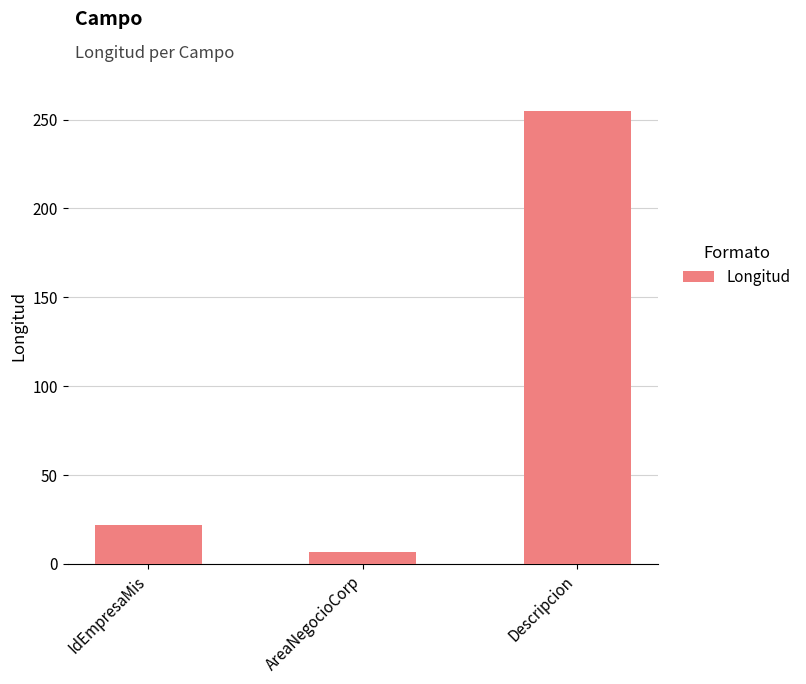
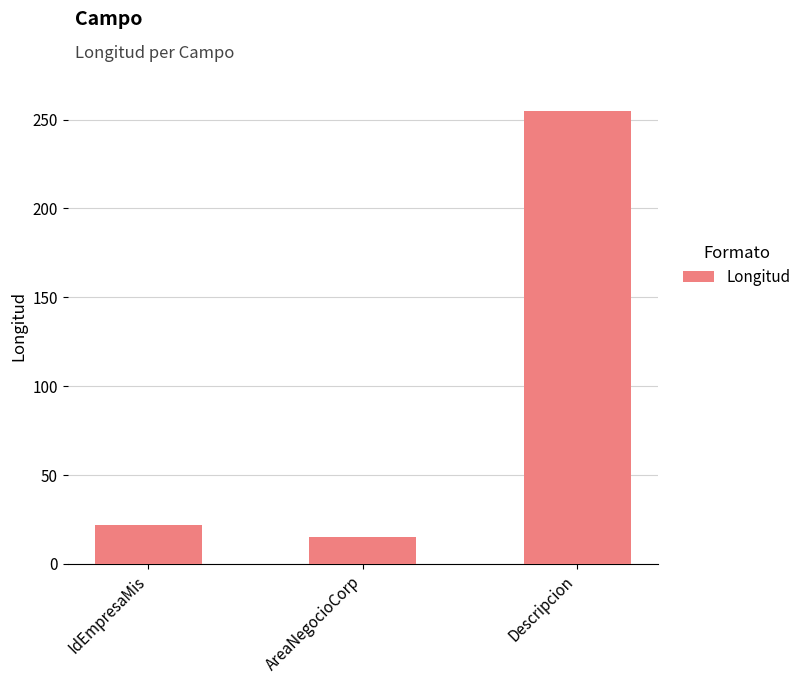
  {
    "IdEmpresaMis": 22,
-   "AreaNegocioCorp": 7,
+   "AreaNegocioCorp": 15,
    "Descripcion": 255
  }
